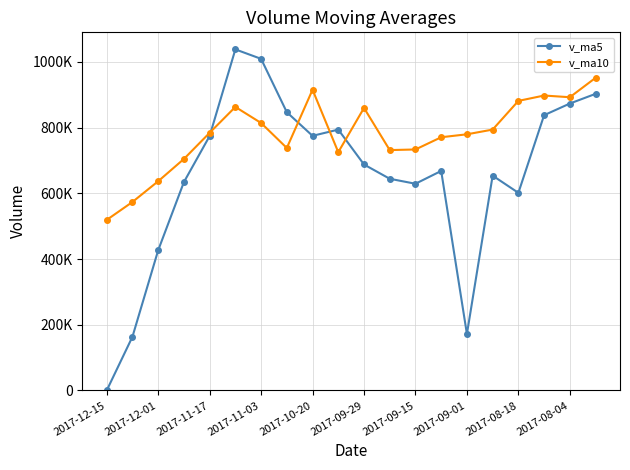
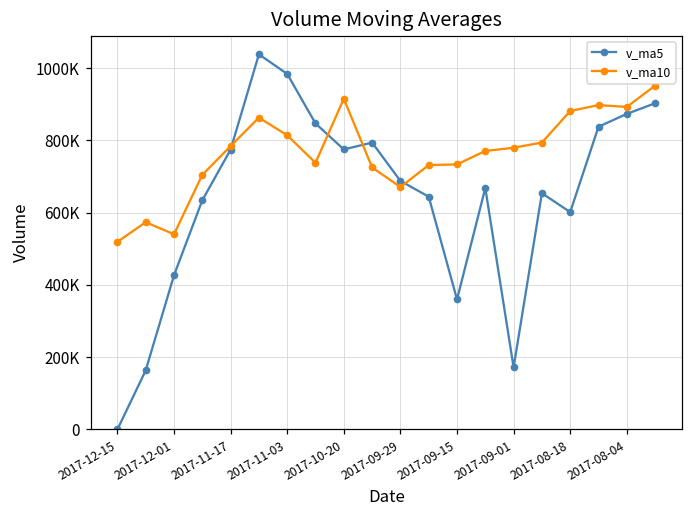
  {
    "v_ma5": {
      "2017-12-15": 0,
      "2017-12-01": 430000,
      "2017-11-17": 770000,
-     "2017-11-03": 1010000,
+     "2017-11-03": 980000,
      "2017-10-20": 770000,
      "2017-09-29": 690000,
-     "2017-09-15": 630000,
+     "2017-09-15": 360000,
      "2017-09-01": 170000,
      "2017-08-18": 600000,
      "2017-08-04": 870000
    },
    "v_ma10": {
      "2017-12-15": 520000,
-     "2017-12-01": 640000,
+     "2017-12-01": 540000,
      "2017-11-17": 780000,
      "2017-11-03": 810000,
      "2017-10-20": 920000,
-     "2017-09-29": 860000,
+     "2017-09-29": 670000,
      "2017-09-15": 730000,
      "2017-09-01": 780000,
      "2017-08-18": 880000,
      "2017-08-04": 890000
    }
  }
